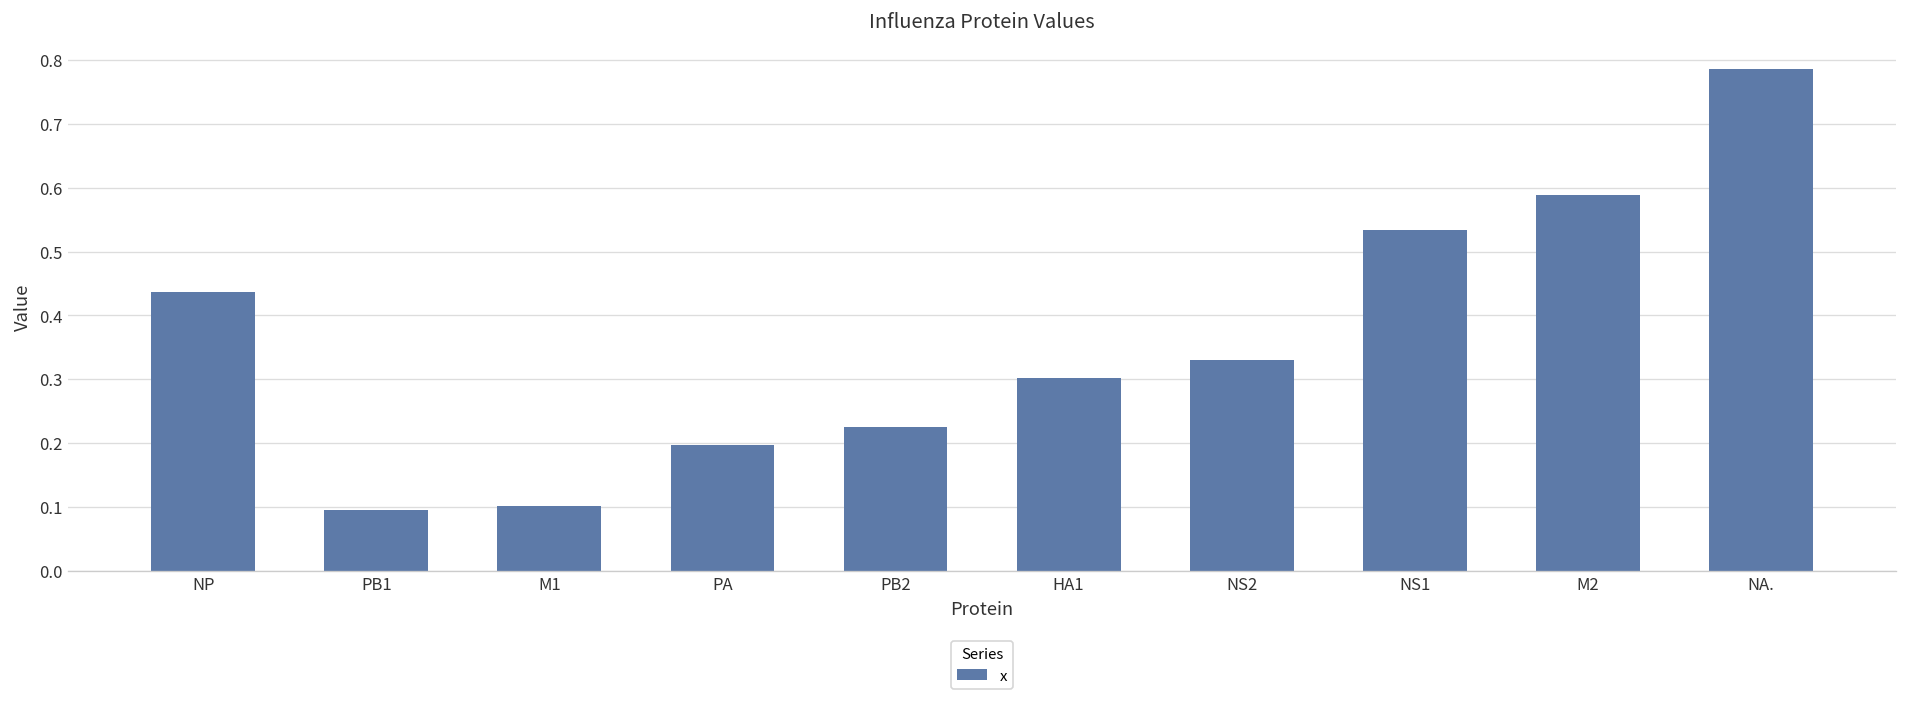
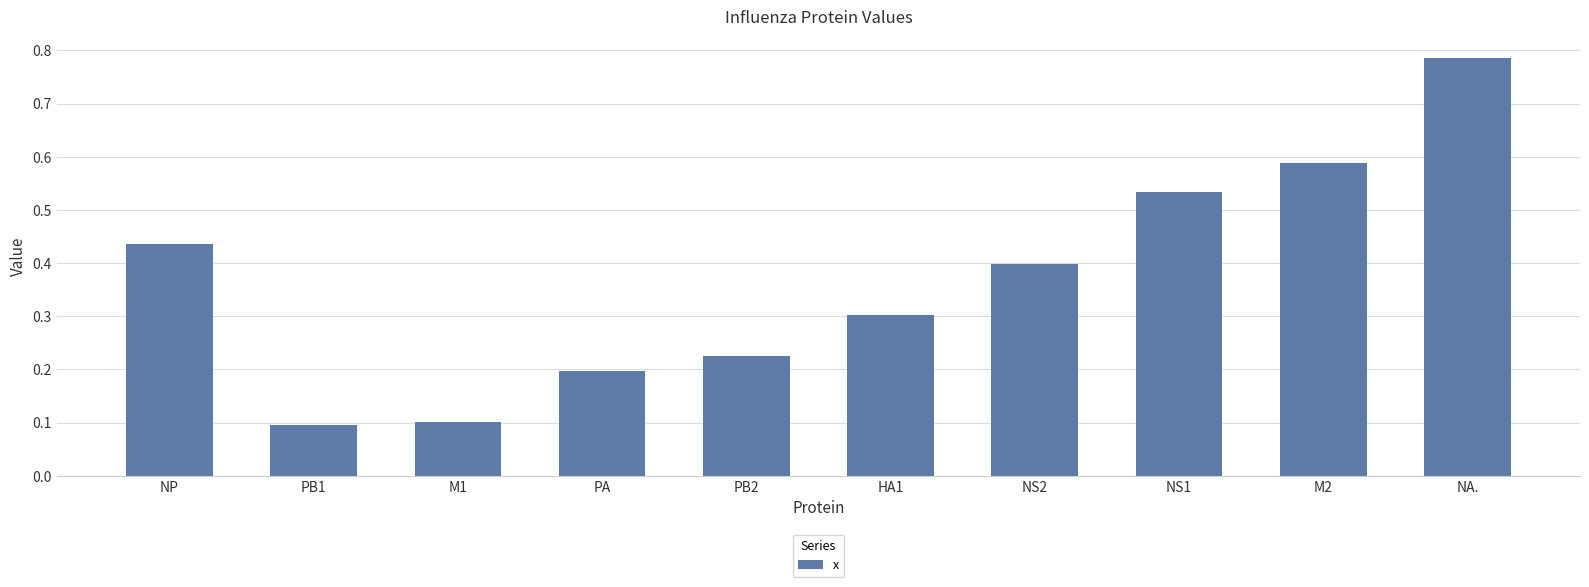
  {
    "NP": 0.44,
    "PB1": 0.10,
    "M1": 0.10,
    "PA": 0.20,
    "PB2": 0.23,
    "HA1": 0.30,
-   "NS2": 0.33,
+   "NS2": 0.40,
    "NS1": 0.53,
    "M2": 0.59,
    "NA.": 0.79
  }
